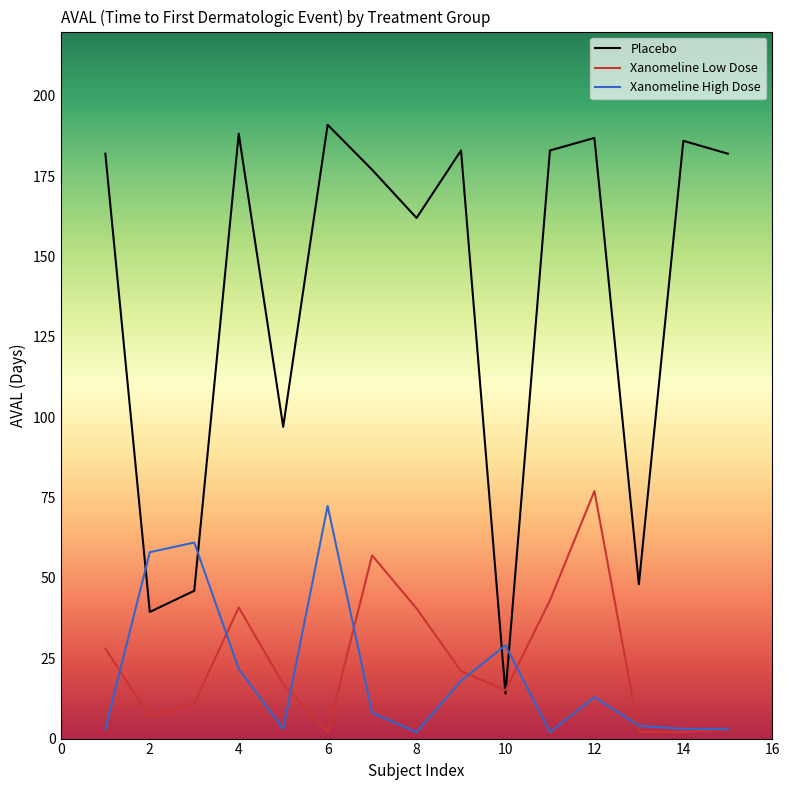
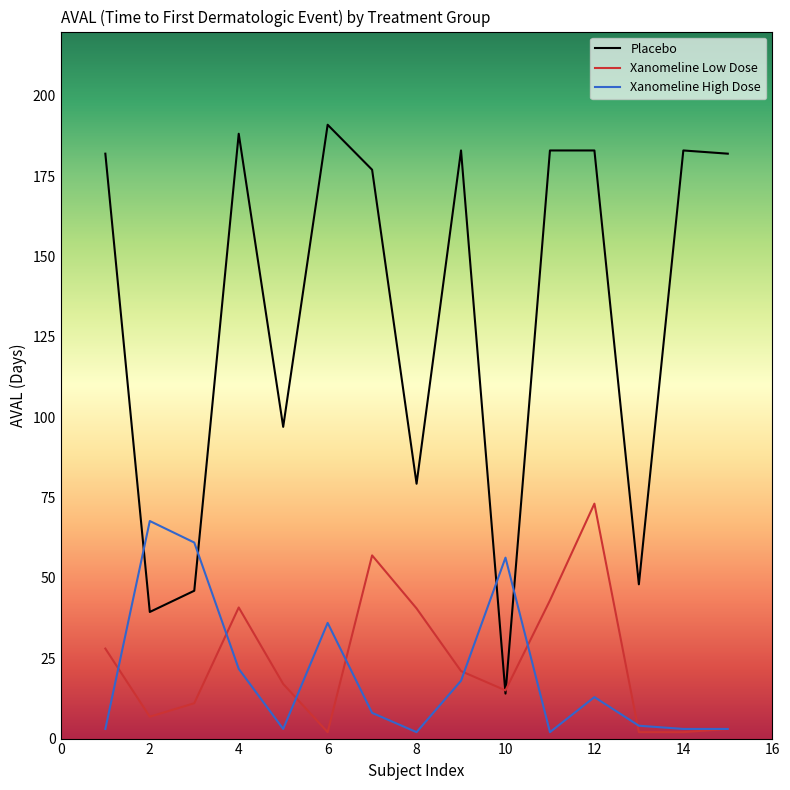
  {
    "Placebo": {
      "2": 39,
      "4": 188,
      "6": 191,
-     "8": 162,
+     "8": 79,
      "10": 14,
-     "12": 187,
-     "14": 186
+     "12": 183,
+     "14": 183
    },
    "Xanomeline Low Dose": {
      "2": 7,
      "4": 41,
      "6": 2,
      "8": 41,
      "10": 15,
-     "12": 77,
+     "12": 73,
      "14": 2
    },
    "Xanomeline High Dose": {
-     "2": 58,
+     "2": 68,
      "4": 22,
-     "6": 72,
+     "6": 36,
      "8": 2,
-     "10": 29,
+     "10": 56,
      "12": 13,
      "14": 3
    }
  }
